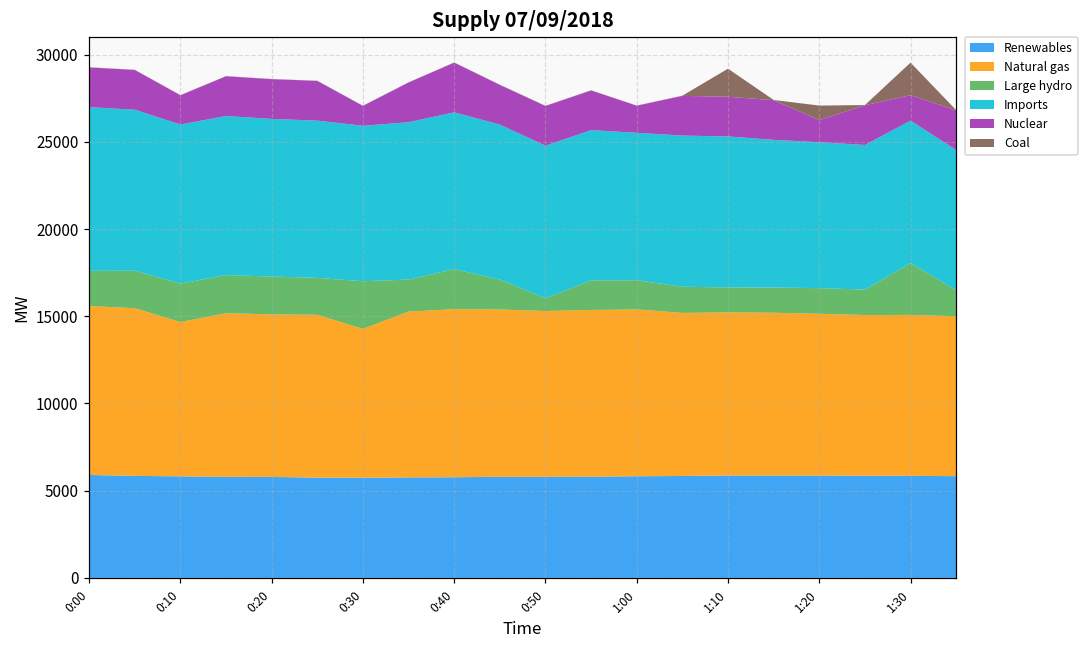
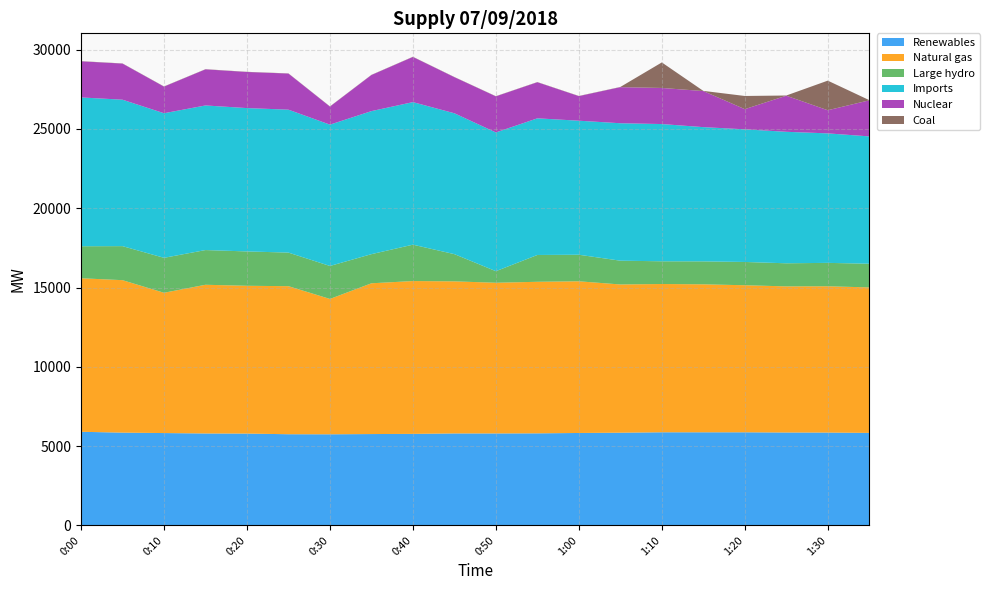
  {
    "Natural gas": {
      "0:00": 9700,
      "0:10": 8800,
      "0:20": 9300,
      "0:30": 8500,
      "0:40": 9600,
      "0:50": 9500,
      "1:00": 9600,
      "1:10": 9400,
      "1:20": 9300,
      "1:30": 9200
    },
    "Large hydro": {
      "0:00": 2000,
      "0:10": 2200,
      "0:20": 2200,
-     "0:30": 2700,
+     "0:30": 2100,
      "0:40": 2300,
      "0:50": 700,
      "1:00": 1700,
      "1:10": 1400,
      "1:20": 1500,
-     "1:30": 3000
+     "1:30": 1500
    },
    "Nuclear": {
      "1:10": 2300,
      "1:20": 1300,
      "1:30": 1500
    },
    "Coal": {
      "1:10": 1600,
      "1:20": 800,
      "1:30": 1900
    }
  }
